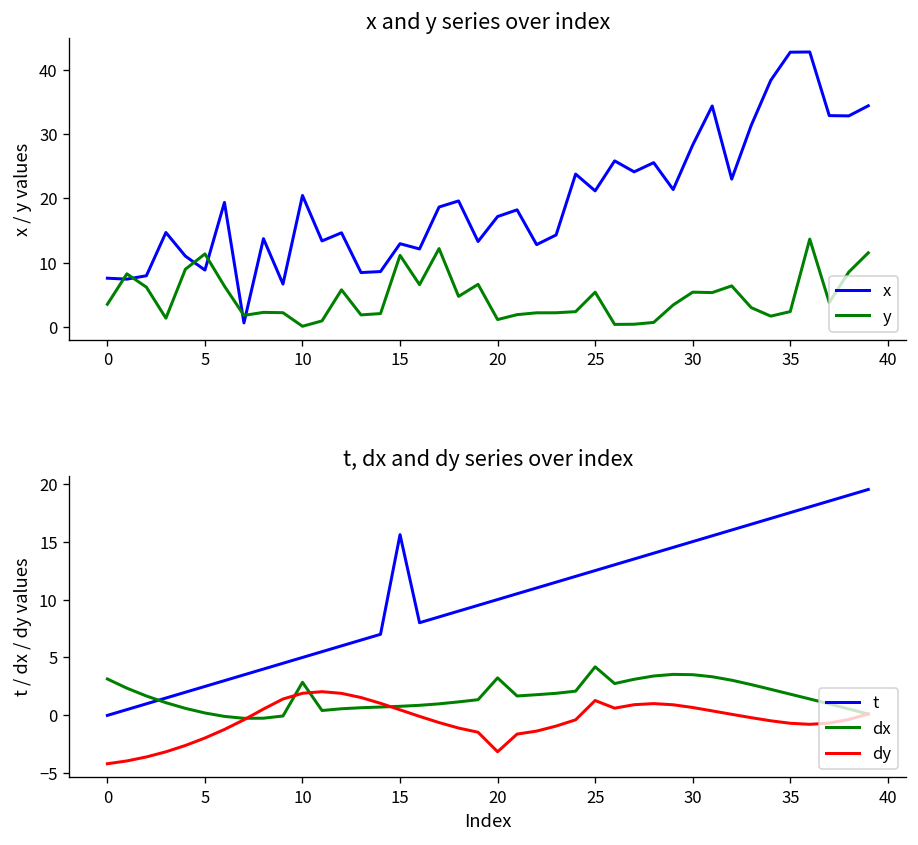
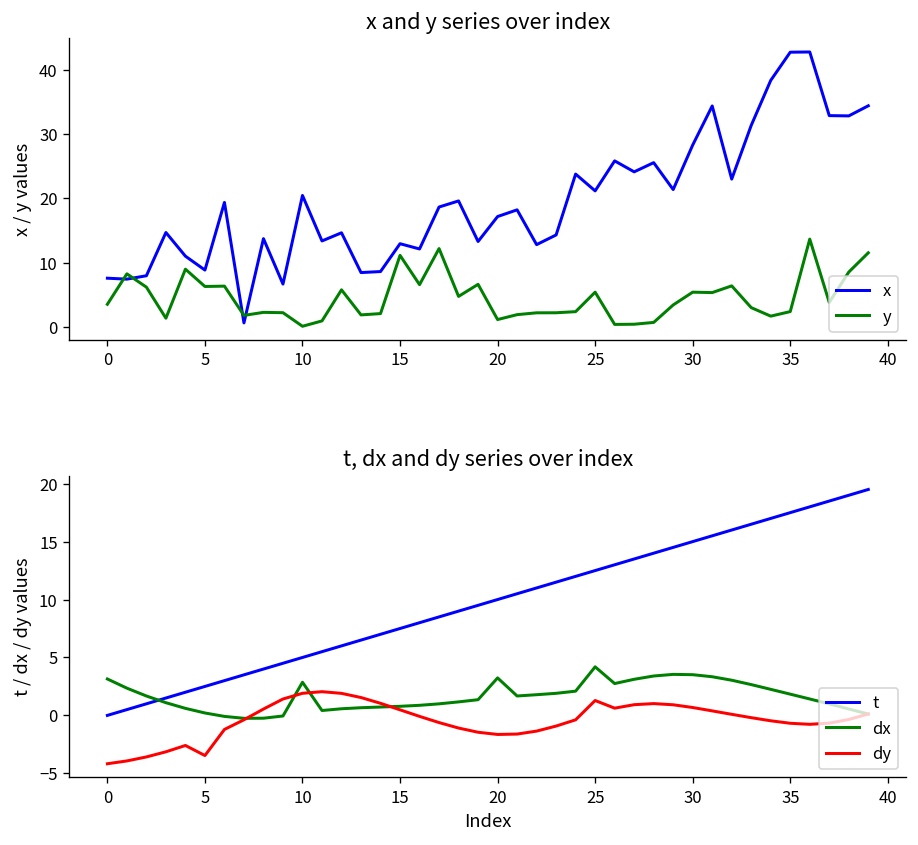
  {
    "x and y series over index": {
      "x": {
        "0": 8,
        "5": 9,
        "10": 20,
        "15": 13,
        "20": 17,
        "25": 21,
        "30": 28,
        "35": 43
      },
      "y": {
        "0": 4,
-       "5": 11,
+       "5": 6,
        "10": 0,
        "15": 11,
        "20": 1,
        "25": 5,
        "30": 5,
        "35": 2
      }
    },
    "t, dx and dy series over index": {
      "t": {
        "0": 0,
        "5": 3,
        "10": 5,
-       "15": 16,
+       "15": 8,
        "20": 10,
        "25": 13,
        "30": 15,
        "35": 18
      },
      "dx": {
        "0": 3,
        "5": 0,
        "10": 3,
        "15": 1,
        "20": 3,
        "25": 4,
        "30": 4,
        "35": 2
      },
      "dy": {
        "0": -4,
-       "5": -2,
+       "5": -3,
        "10": 2,
        "15": 0,
-       "20": -3,
+       "20": -2,
        "25": 1,
        "30": 1,
        "35": -1
      }
    }
  }
